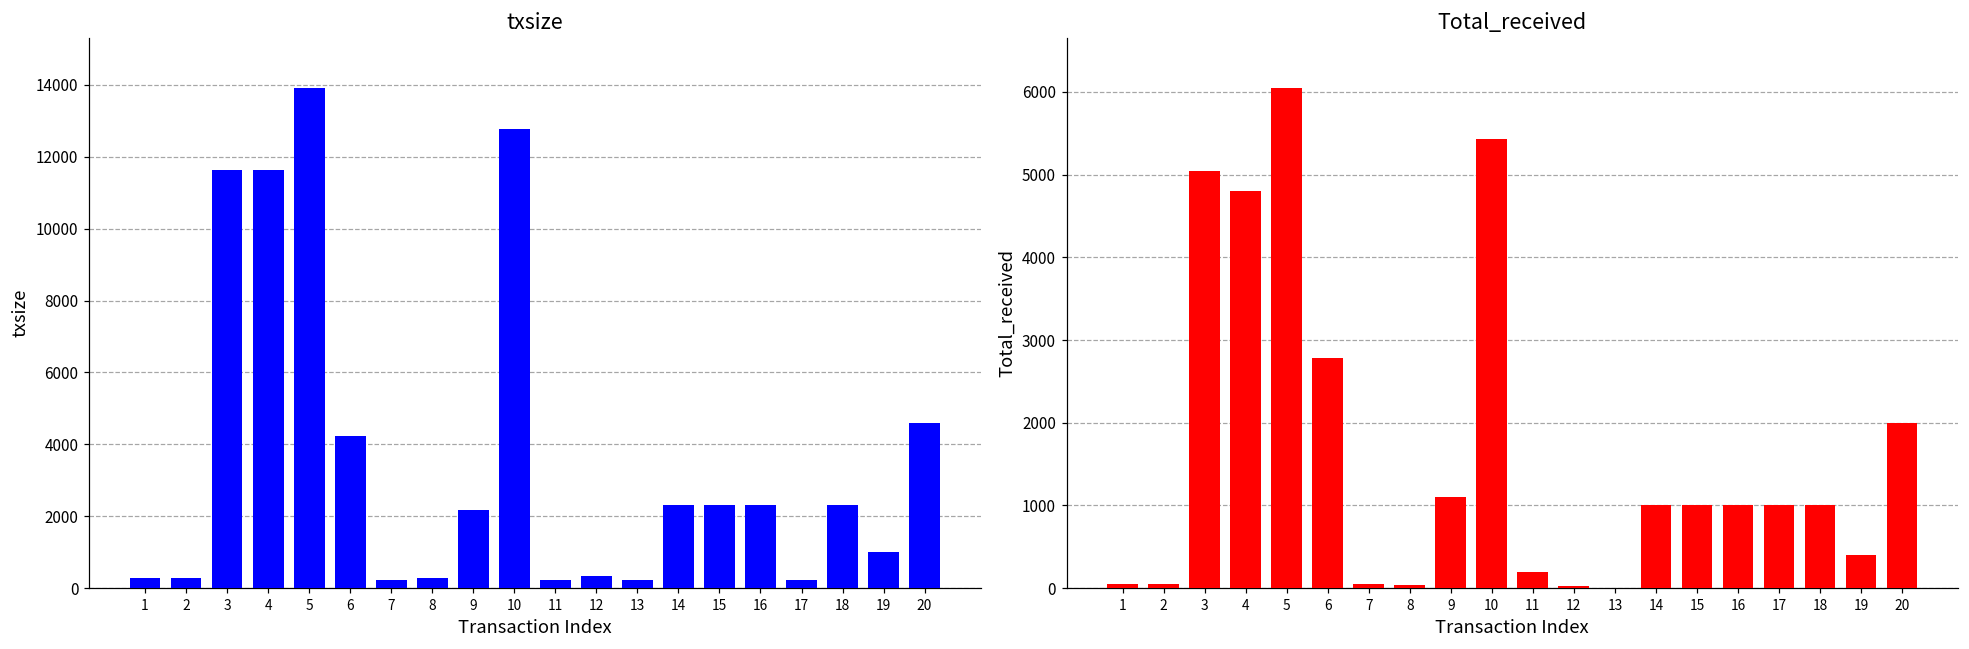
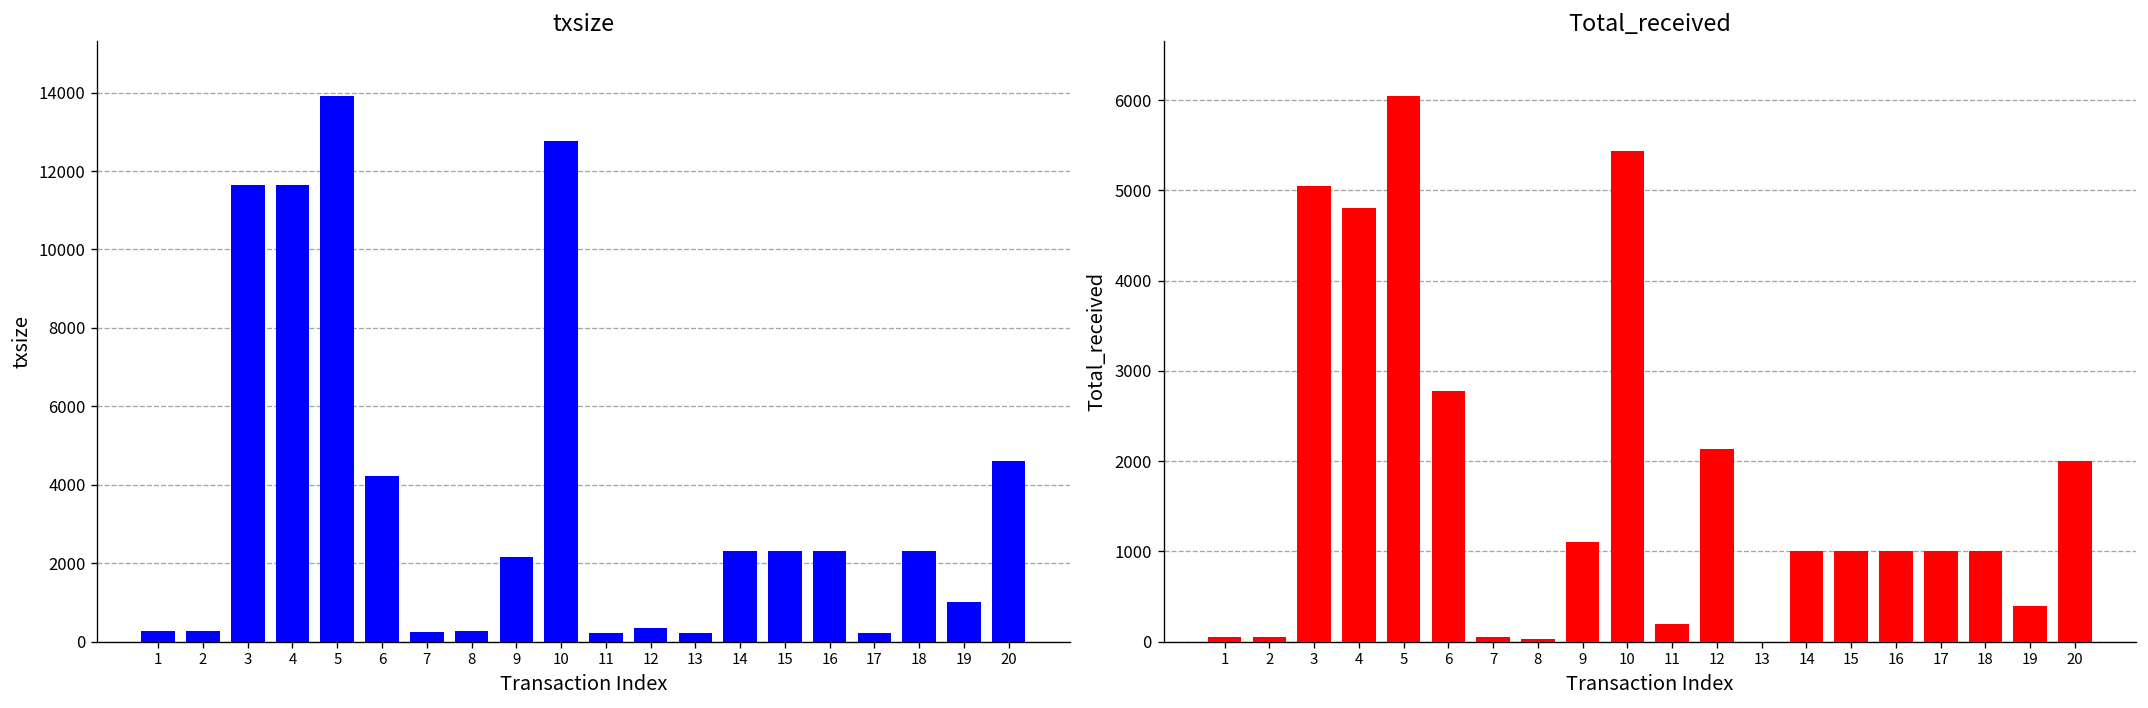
  {
    "txsize": {
      "1": 300,
      "2": 300,
      "3": 11600,
      "4": 11600,
      "5": 13900,
      "6": 4200,
      "7": 200,
      "8": 300,
      "9": 2200,
      "10": 12800,
      "11": 200,
      "12": 300,
      "13": 200,
      "14": 2300,
      "15": 2300,
      "16": 2300,
      "17": 200,
      "18": 2300,
      "19": 1000,
      "20": 4600
    },
    "Total_received": {
      "1": 0,
      "2": 100,
      "3": 5000,
      "4": 4800,
      "5": 6000,
      "6": 2800,
      "7": 100,
      "8": 0,
      "9": 1100,
      "10": 5400,
      "11": 200,
-     "12": 0,
+     "12": 2100,
      "14": 1000,
      "15": 1000,
      "16": 1000,
      "17": 1000,
      "18": 1000,
      "19": 400,
      "20": 2000
    }
  }
